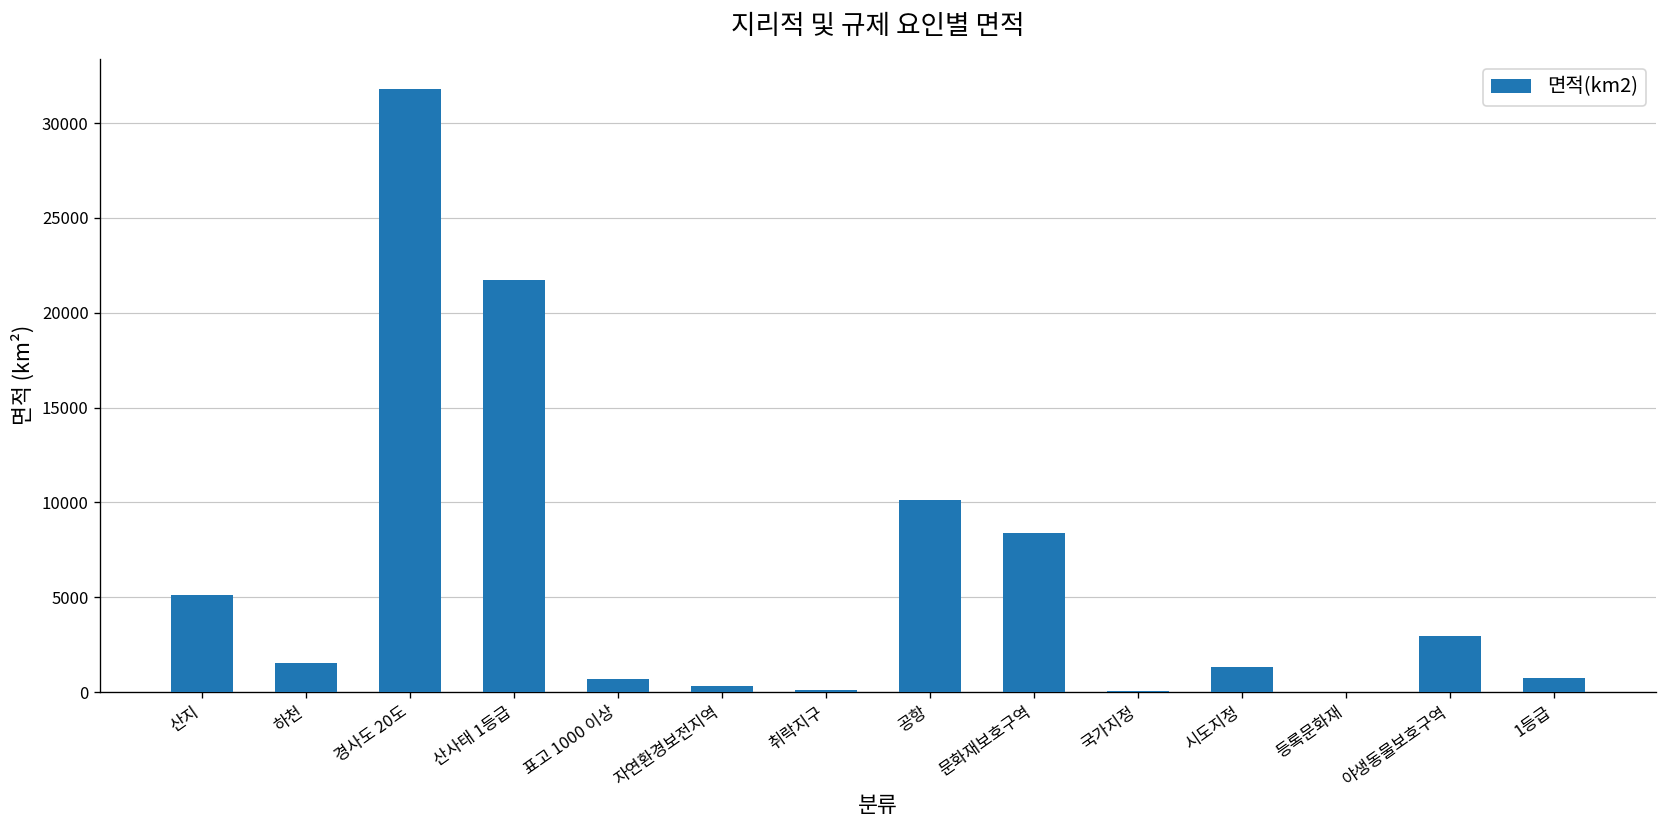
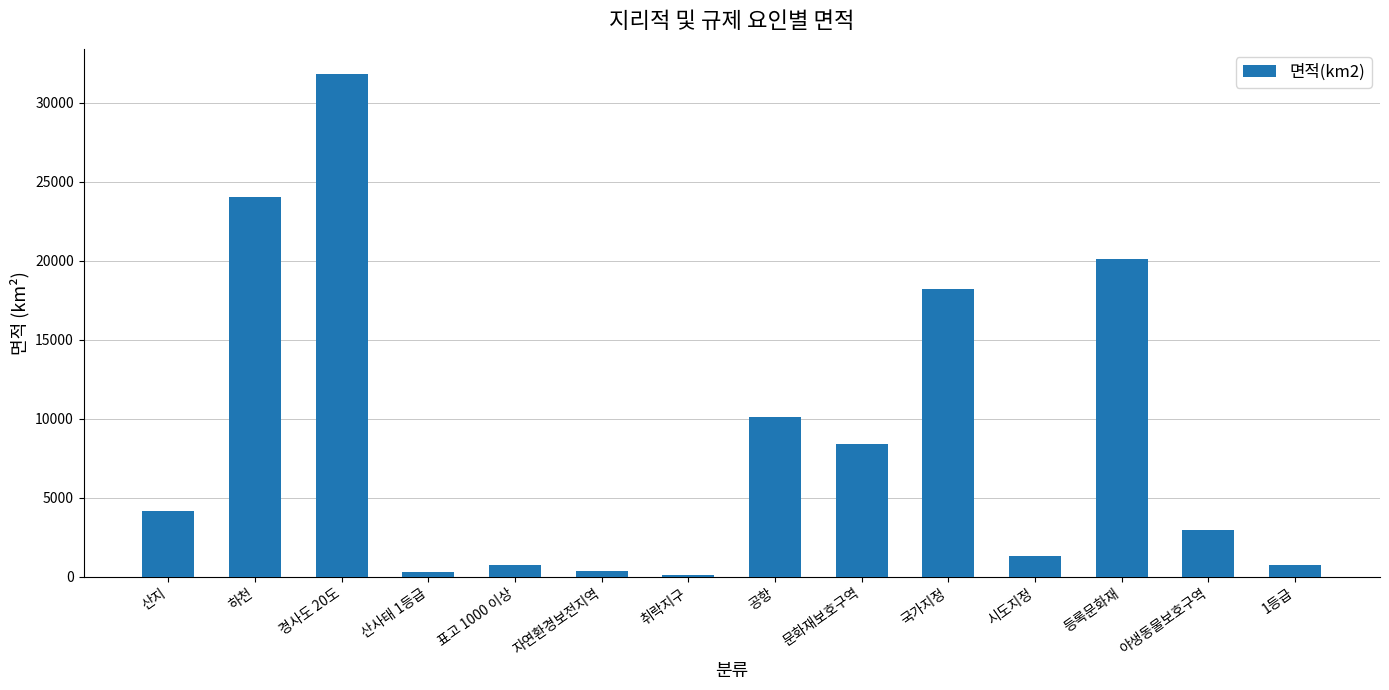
  {
-   "산지": 5100,
-   "하천": 1600,
+   "산지": 4200,
+   "하천": 24000,
    "경사도 20도": 31800,
-   "산사태 1등급": 21700,
+   "산사태 1등급": 300,
    "표고 1000 이상": 700,
    "자연환경보전지역": 300,
    "공항": 10100,
    "문화재보호구역": 8400,
-   "국가지정": 100,
+   "국가지정": 18200,
    "시도지정": 1300,
-   "등록문화재": 0,
+   "등록문화재": 20100,
    "야생동물보호구역": 3000,
    "1등급": 700
  }
